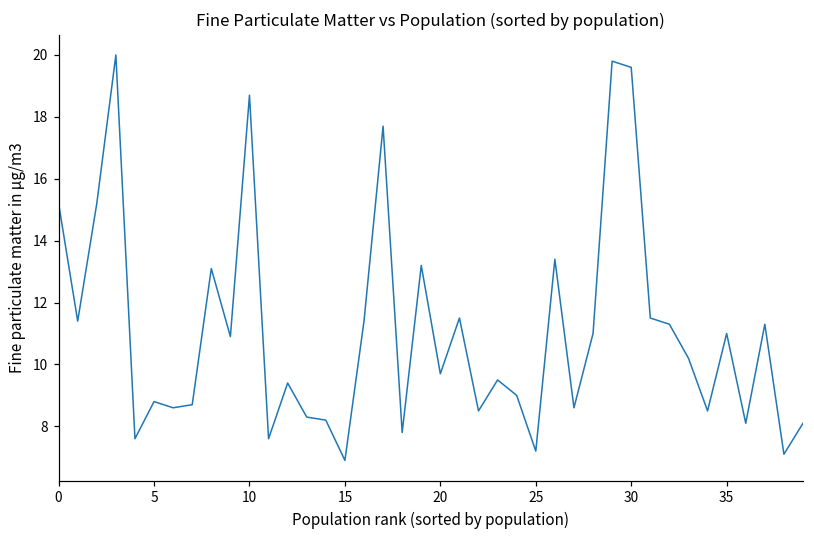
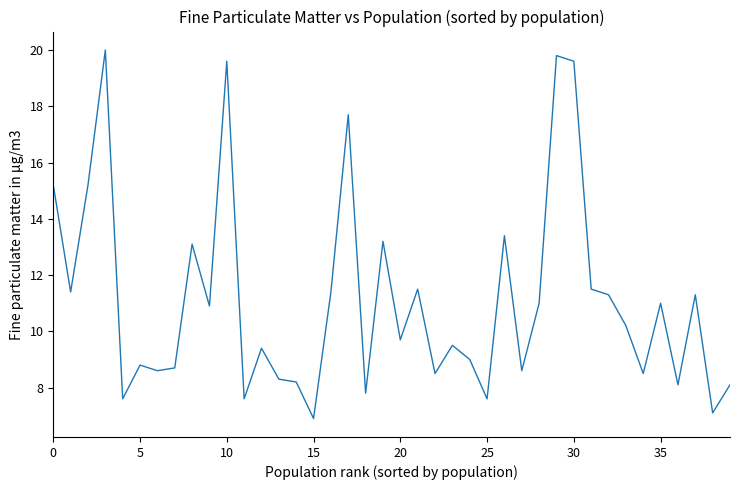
  {
    "0": 15.2,
    "5": 8.8,
-   "10": 18.7,
+   "10": 19.6,
    "15": 6.9,
    "20": 9.7,
-   "25": 7.2,
+   "25": 7.6,
    "30": 19.6,
    "35": 11.0
  }
